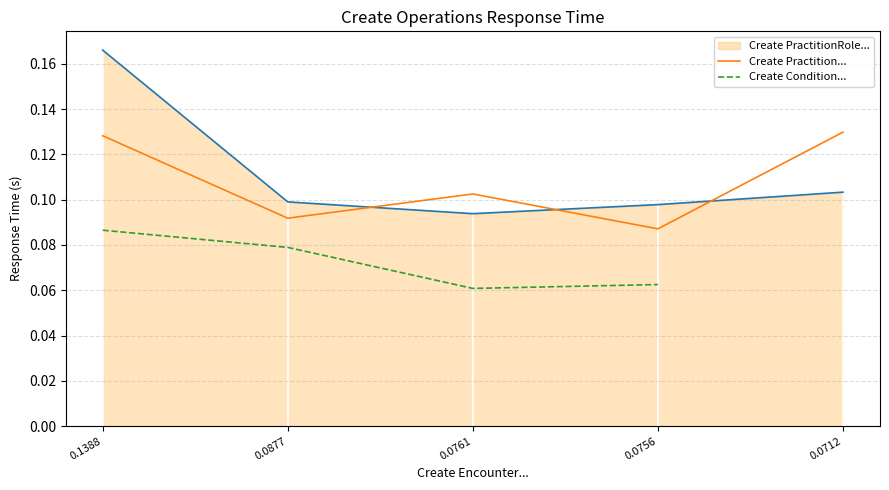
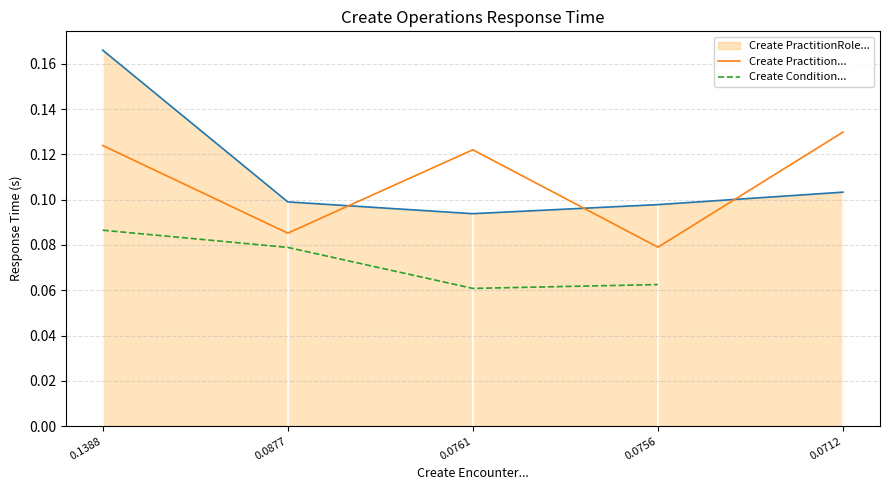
  {
    "Create PractitionRole...": {
      "0.1388": 0.166,
      "0.0877": 0.099,
      "0.0761": 0.094,
      "0.0756": 0.098,
      "0.0712": 0.103
    },
    "Create Practition...": {
-     "0.1388": 0.128,
-     "0.0877": 0.092,
-     "0.0761": 0.103,
-     "0.0756": 0.087,
+     "0.1388": 0.124,
+     "0.0877": 0.085,
+     "0.0761": 0.122,
+     "0.0756": 0.079,
      "0.0712": 0.130
    },
    "Create Condition...": {
      "0.1388": 0.087,
      "0.0877": 0.079,
      "0.0761": 0.061,
      "0.0756": 0.063
    }
  }
